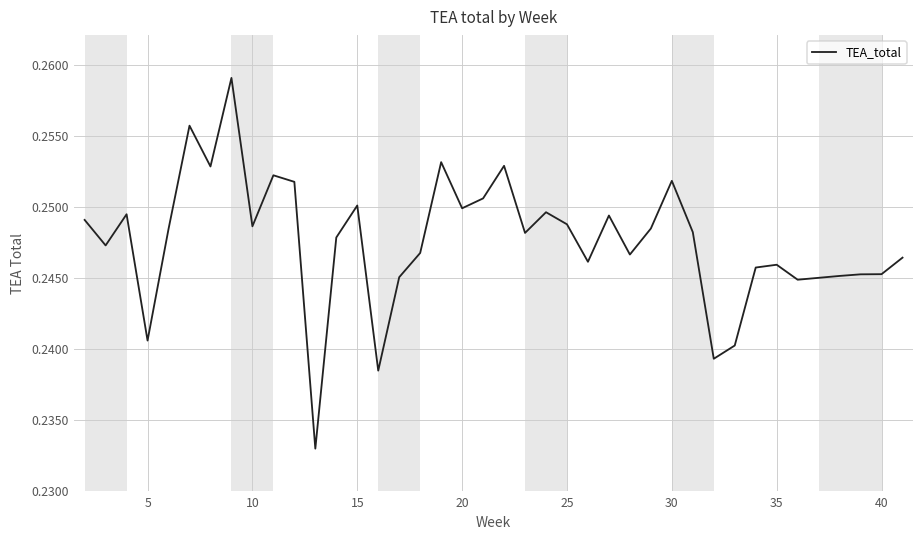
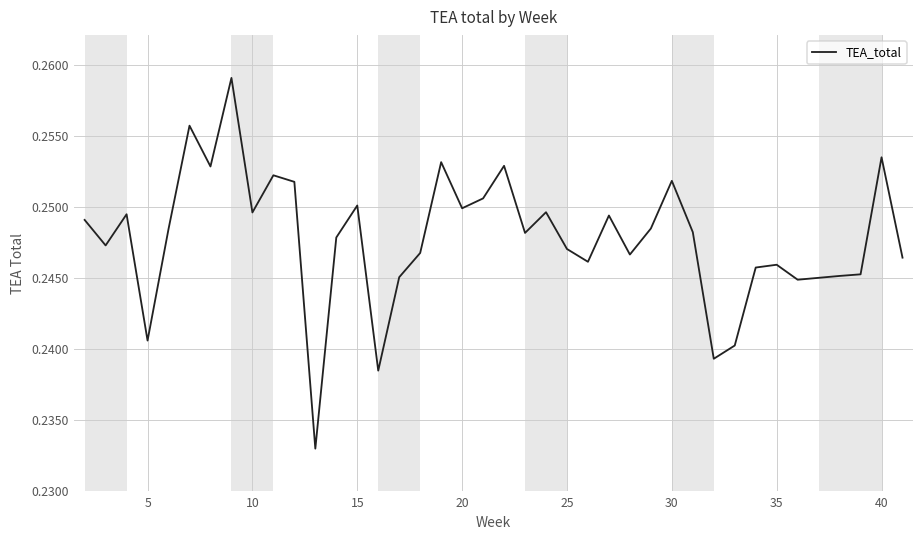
  {
    "5": 0.2406,
-   "10": 0.2487,
+   "10": 0.2496,
    "15": 0.2501,
    "20": 0.2499,
-   "25": 0.2488,
+   "25": 0.2471,
    "30": 0.2519,
    "35": 0.2460,
-   "40": 0.2453
+   "40": 0.2535
  }
